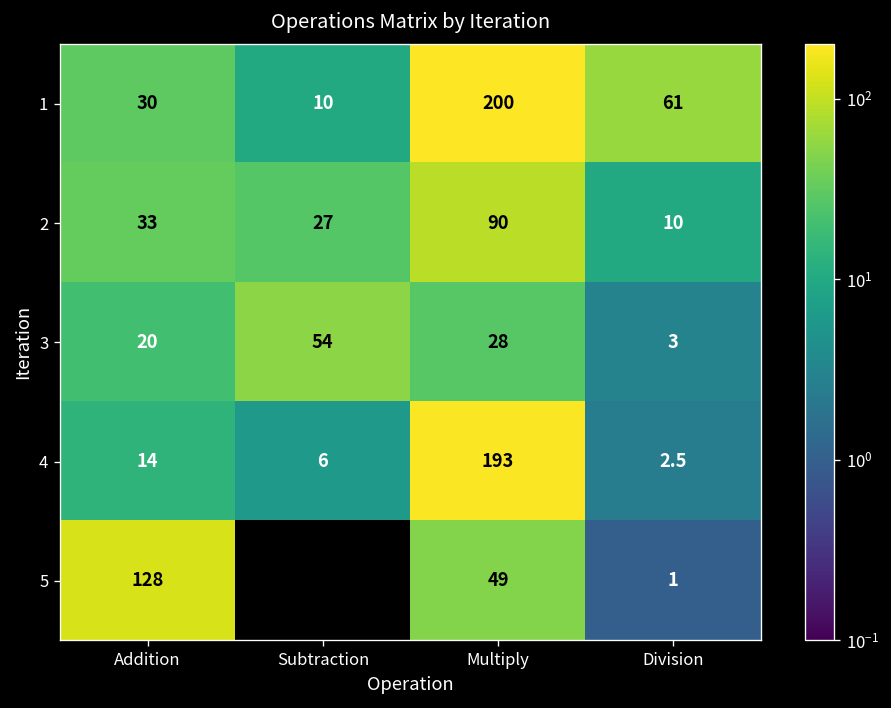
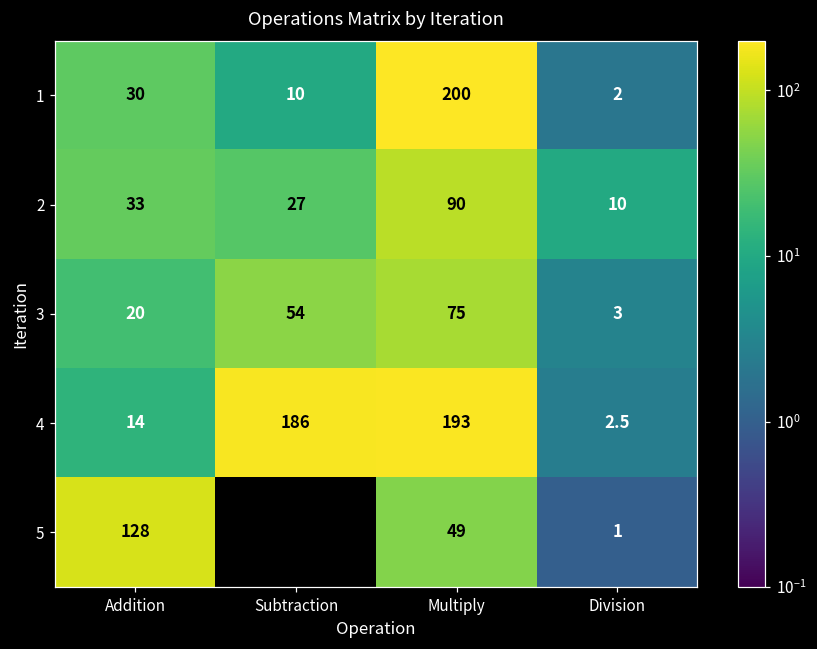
  {
    "1": {
      "Addition": 30,
      "Subtraction": 10,
      "Multiply": 200,
-     "Division": 61
+     "Division": 2
    },
    "2": {
      "Addition": 33,
      "Subtraction": 27,
      "Multiply": 90,
      "Division": 10
    },
    "3": {
      "Addition": 20,
      "Subtraction": 54,
-     "Multiply": 28,
+     "Multiply": 75,
      "Division": 3
    },
    "4": {
      "Addition": 14,
-     "Subtraction": 6,
+     "Subtraction": 186,
      "Multiply": 193,
      "Division": 2.5
    },
    "5": {
      "Addition": 128,
      "Multiply": 49,
      "Division": 1
    }
  }
